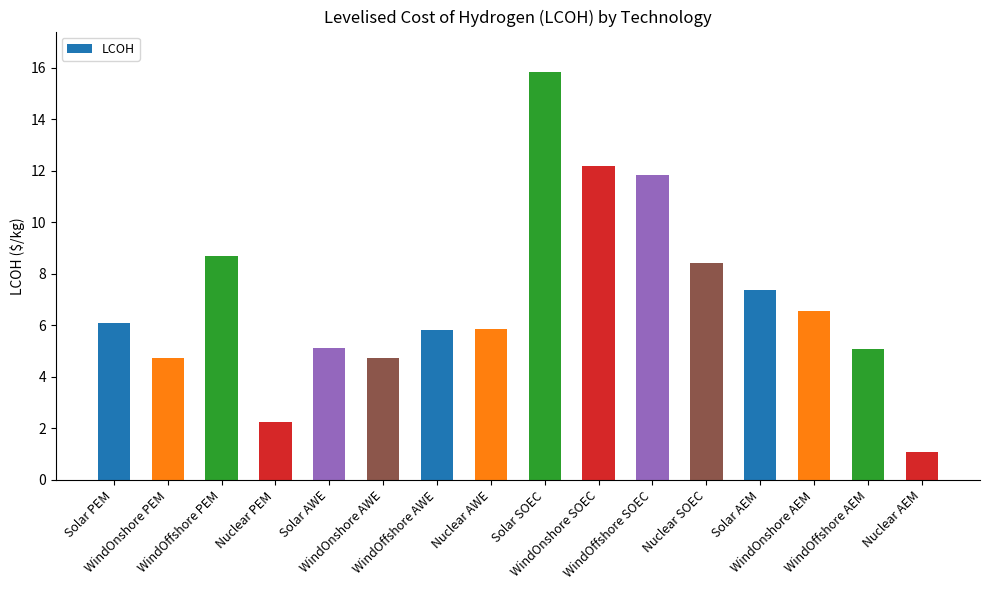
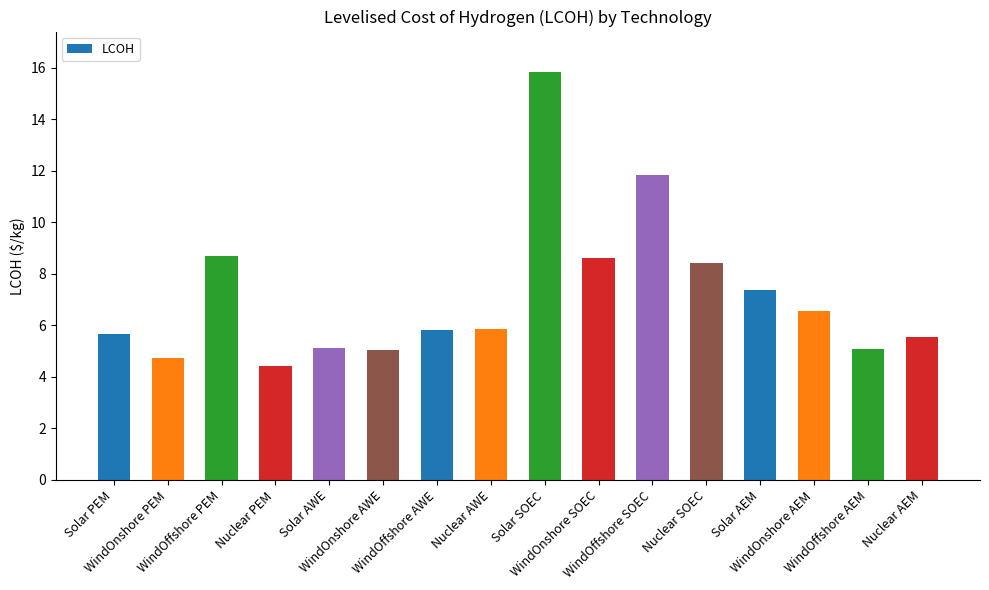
  {
-   "Solar PEM": 6.1,
+   "Solar PEM": 5.7,
    "WindOnshore PEM": 4.7,
    "WindOffshore PEM": 8.7,
-   "Nuclear PEM": 2.3,
+   "Nuclear PEM": 4.4,
    "Solar AWE": 5.1,
-   "WindOnshore AWE": 4.7,
+   "WindOnshore AWE": 5.0,
    "WindOffshore AWE": 5.8,
    "Nuclear AWE": 5.9,
    "Solar SOEC": 15.8,
-   "WindOnshore SOEC": 12.2,
+   "WindOnshore SOEC": 8.6,
    "WindOffshore SOEC": 11.8,
    "Nuclear SOEC": 8.4,
    "Solar AEM": 7.4,
    "WindOnshore AEM": 6.6,
    "WindOffshore AEM": 5.1,
-   "Nuclear AEM": 1.1
+   "Nuclear AEM": 5.6
  }
